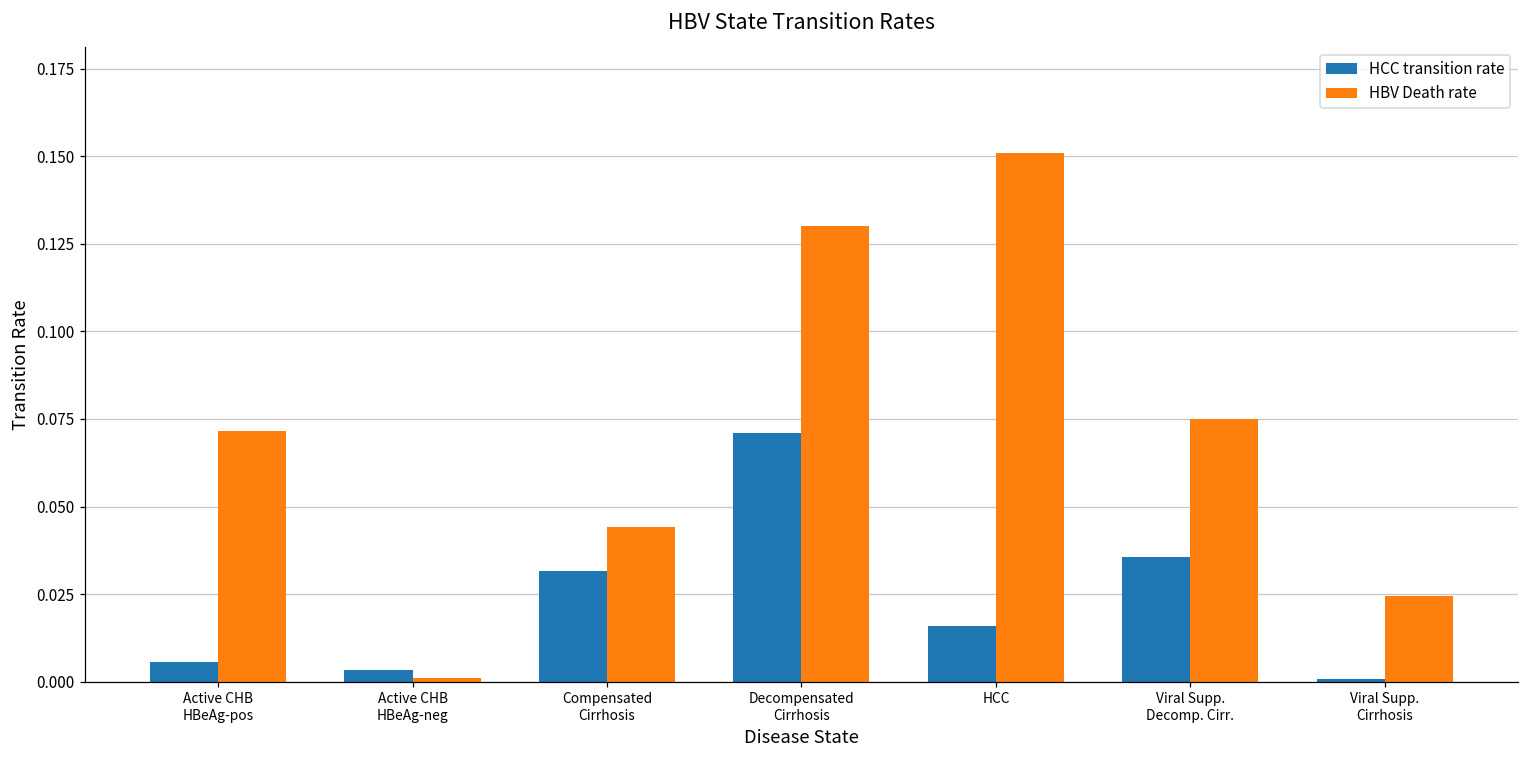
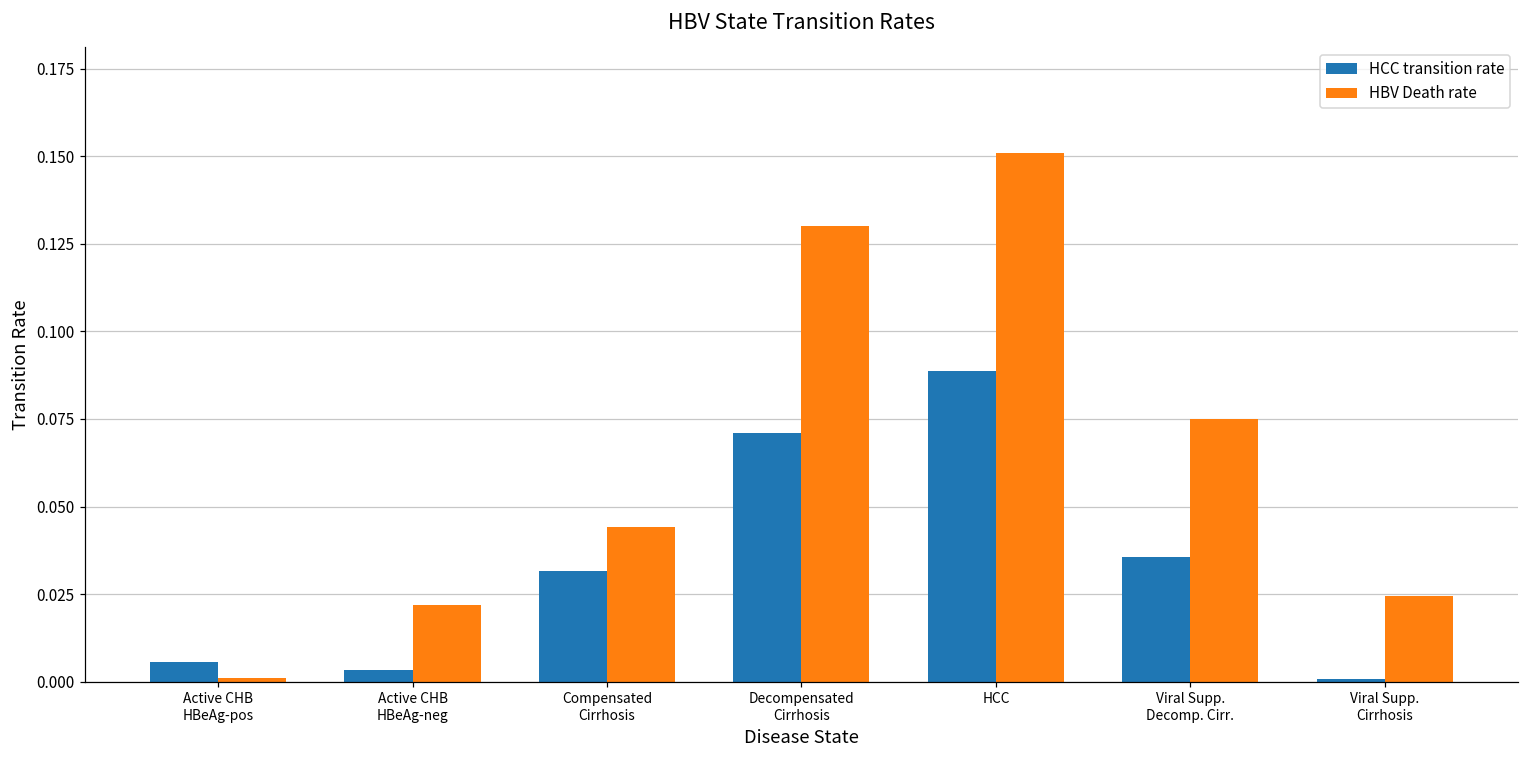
  {
    "HCC transition rate": {
      "Active CHB HBeAg-pos": 0.006,
      "Active CHB HBeAg-neg": 0.003,
      "Compensated Cirrhosis": 0.032,
      "Decompensated Cirrhosis": 0.071,
-     "HCC": 0.016,
+     "HCC": 0.089,
      "Viral Supp. Decomp. Cirr.": 0.036,
      "Viral Supp. Cirrhosis": 0.001
    },
    "HBV Death rate": {
-     "Active CHB HBeAg-pos": 0.072,
-     "Active CHB HBeAg-neg": 0.001,
+     "Active CHB HBeAg-pos": 0.001,
+     "Active CHB HBeAg-neg": 0.022,
      "Compensated Cirrhosis": 0.044,
      "Decompensated Cirrhosis": 0.130,
      "HCC": 0.151,
      "Viral Supp. Decomp. Cirr.": 0.075,
      "Viral Supp. Cirrhosis": 0.024
    }
  }
